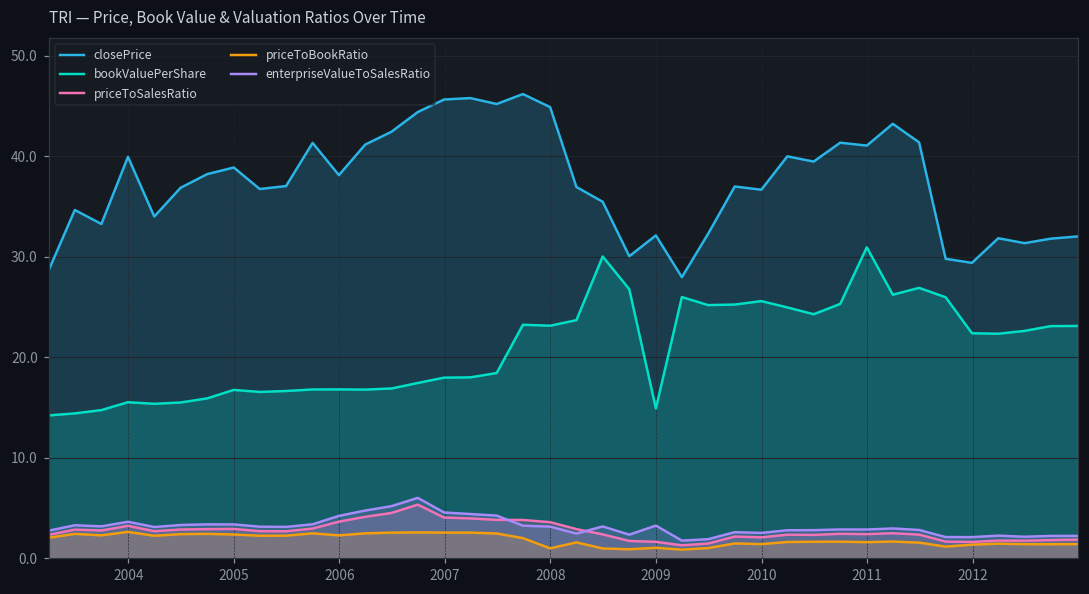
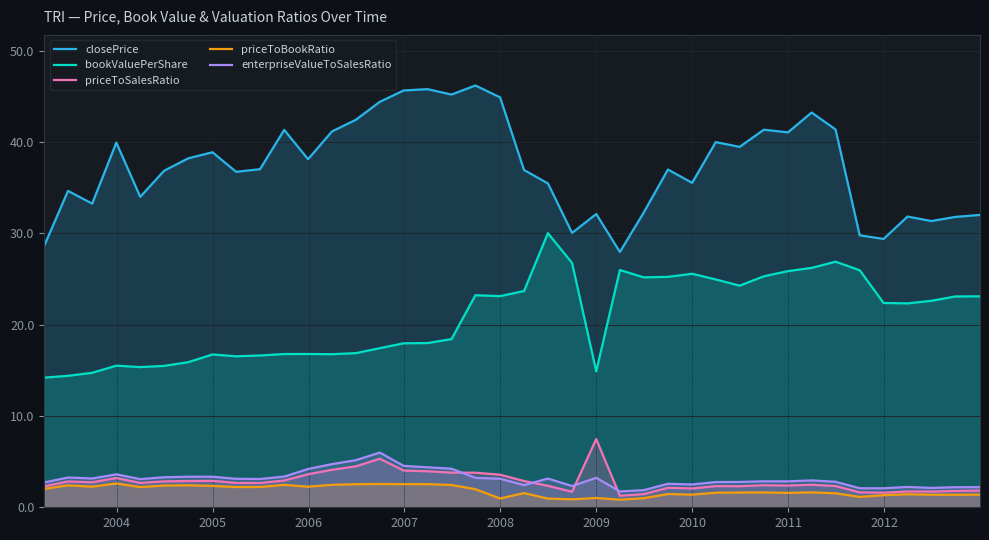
  {
    "closePrice": {
      "2004": 40,
      "2005": 39,
      "2008": 45,
      "2009": 32,
-     "2010": 37,
+     "2010": 36,
      "2011": 41
    },
    "bookValuePerShare": {
      "2004": 16,
      "2005": 17,
      "2008": 23,
      "2009": 15,
      "2010": 26,
-     "2011": 31
+     "2011": 26
    },
    "priceToSalesRatio": {
      "2004": 3,
      "2005": 3,
      "2008": 4,
-     "2009": 2,
+     "2009": 7,
      "2010": 2,
      "2011": 2
    },
    "priceToBookRatio": {
      "2004": 3,
      "2005": 2,
      "2008": 1,
      "2009": 1,
      "2010": 1,
      "2011": 2
    },
    "enterpriseValueToSalesRatio": {
      "2004": 4,
      "2005": 3,
      "2008": 3,
      "2009": 3,
      "2010": 2,
      "2011": 3
    }
  }
